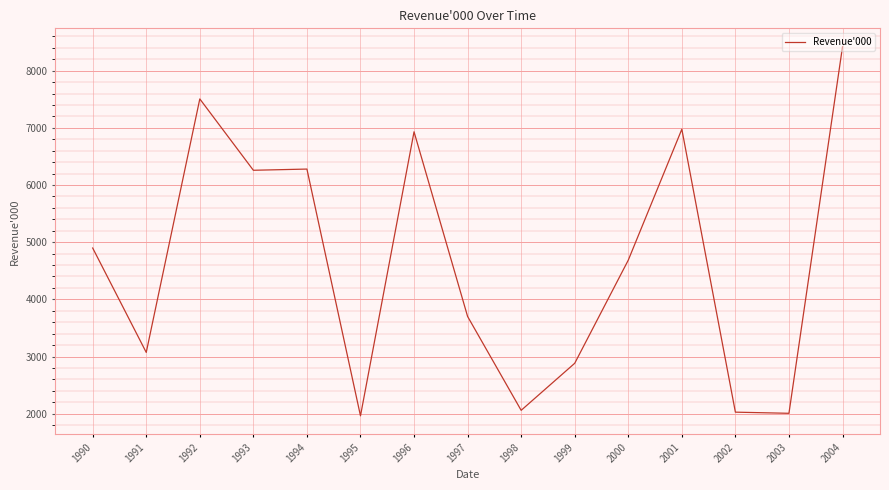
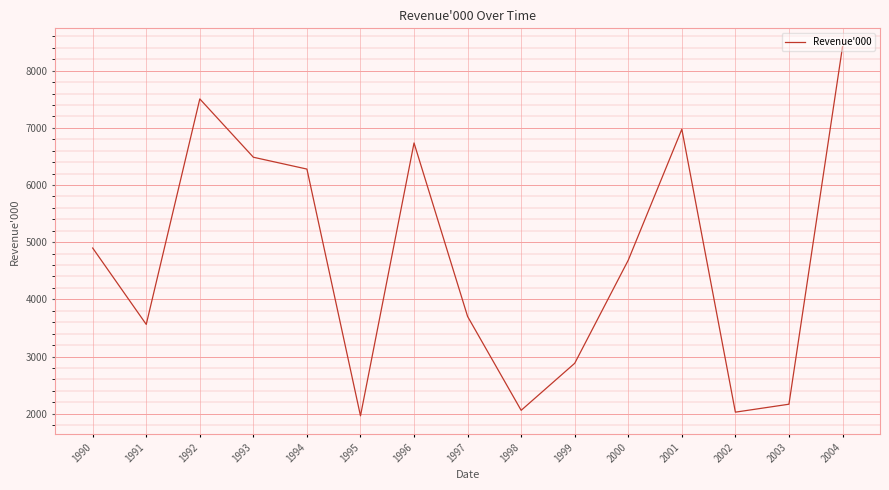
  {
    "1990": 4900,
-   "1991": 3100,
+   "1991": 3600,
    "1992": 7500,
-   "1993": 6300,
+   "1993": 6500,
    "1994": 6300,
    "1995": 2000,
-   "1996": 6900,
+   "1996": 6700,
    "1997": 3700,
    "1998": 2100,
    "1999": 2900,
    "2000": 4700,
    "2001": 7000,
    "2002": 2000,
-   "2003": 2000
+   "2003": 2200
  }
